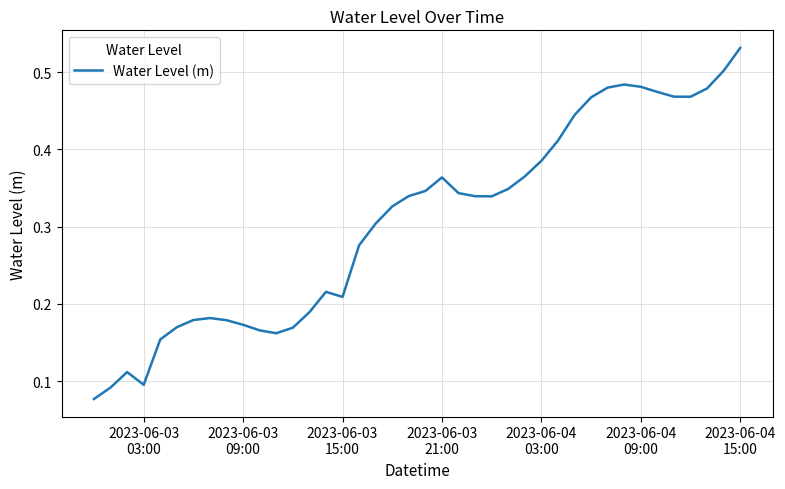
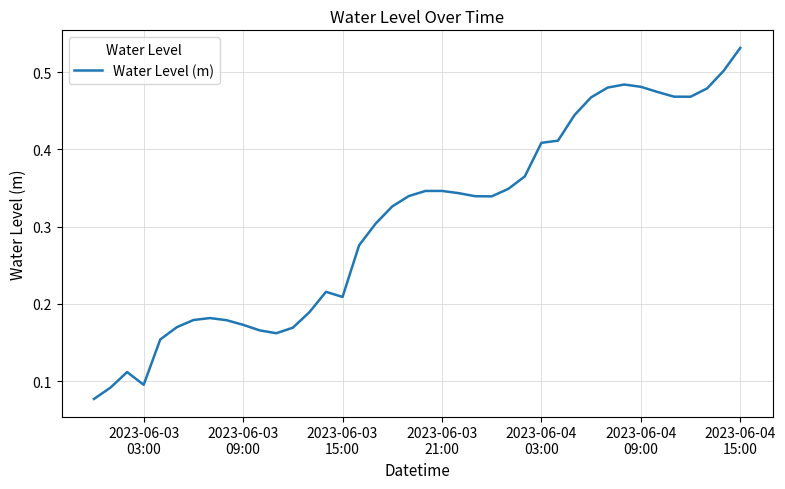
  {
    "2023-06-03 03:00": 0.10,
    "2023-06-03 09:00": 0.17,
    "2023-06-03 15:00": 0.21,
-   "2023-06-03 21:00": 0.36,
-   "2023-06-04 03:00": 0.39,
+   "2023-06-03 21:00": 0.35,
+   "2023-06-04 03:00": 0.41,
    "2023-06-04 09:00": 0.48,
    "2023-06-04 15:00": 0.53
  }
